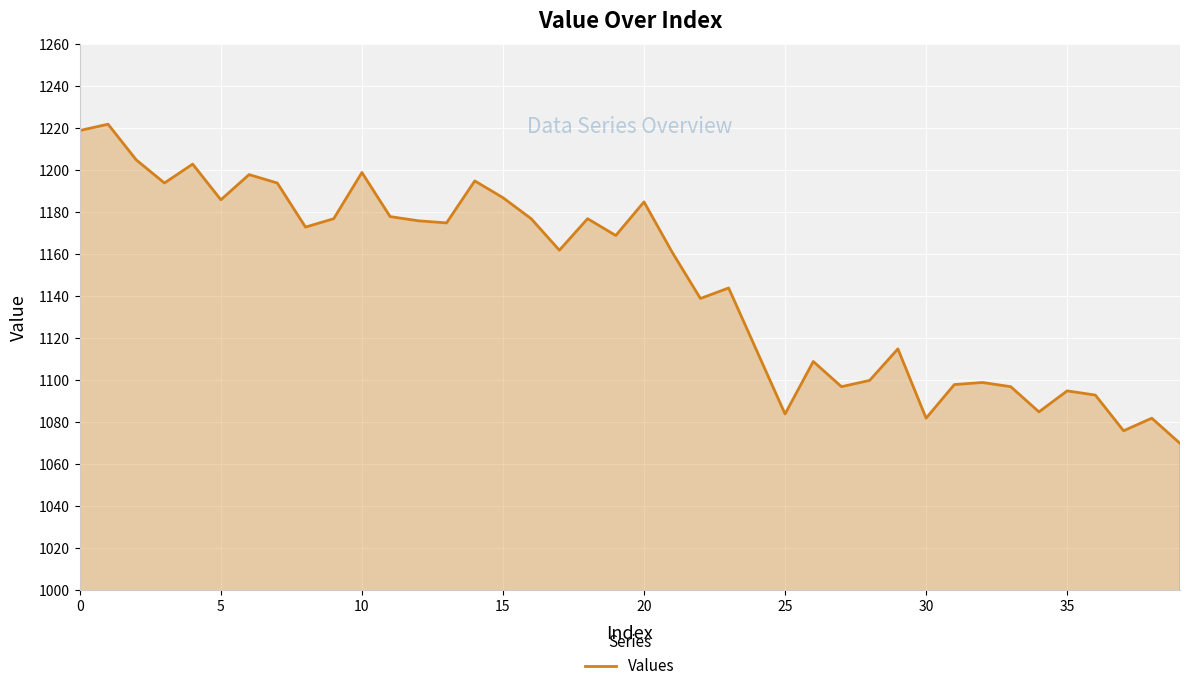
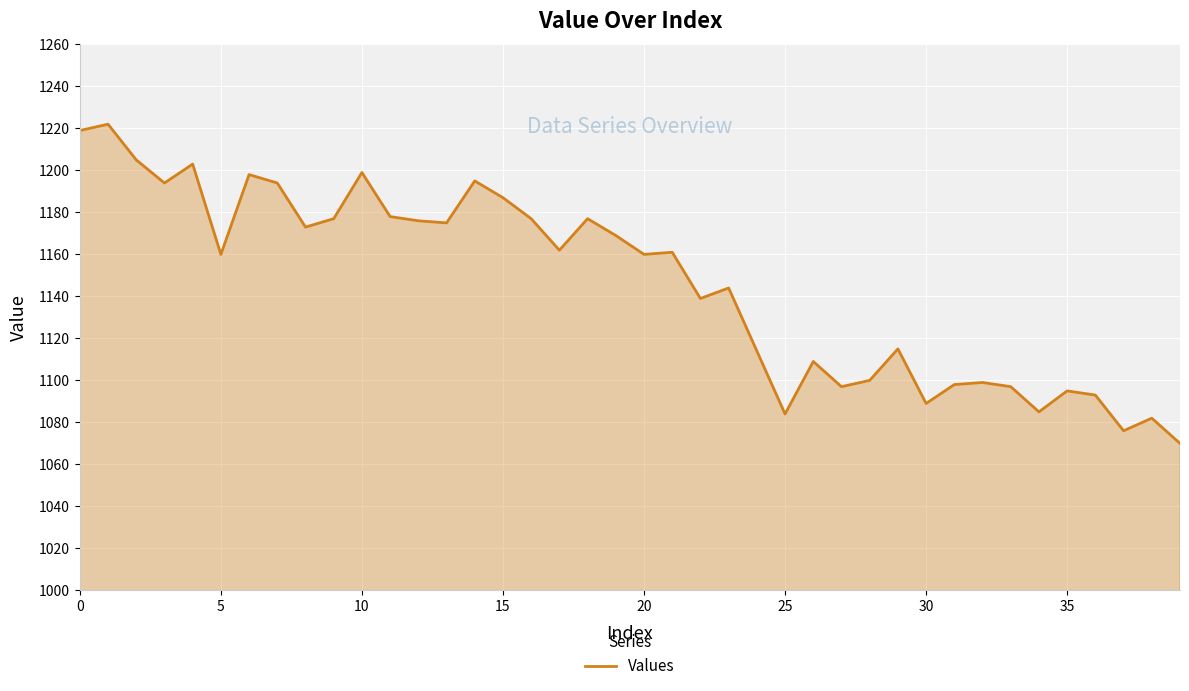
  {
    "0": 1219,
-   "5": 1186,
+   "5": 1160,
    "10": 1199,
    "15": 1187,
-   "20": 1185,
+   "20": 1160,
    "25": 1084,
-   "30": 1082,
+   "30": 1089,
    "35": 1095
  }
